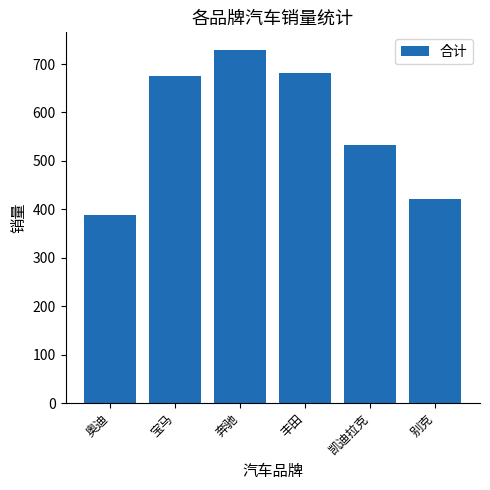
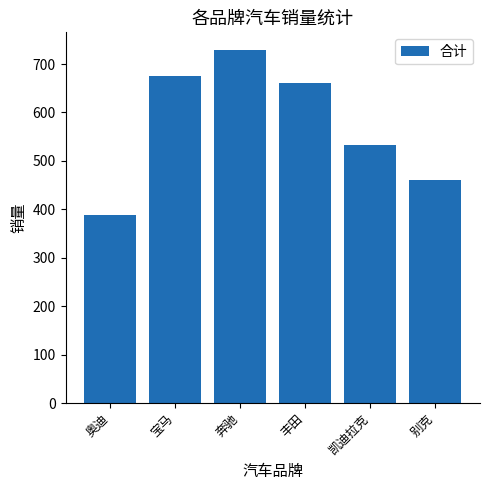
  {
    "奥迪": 390,
    "宝马": 680,
    "奔驰": 730,
-   "丰田": 680,
+   "丰田": 660,
    "凯迪拉克": 530,
-   "别克": 420
+   "别克": 460
  }
